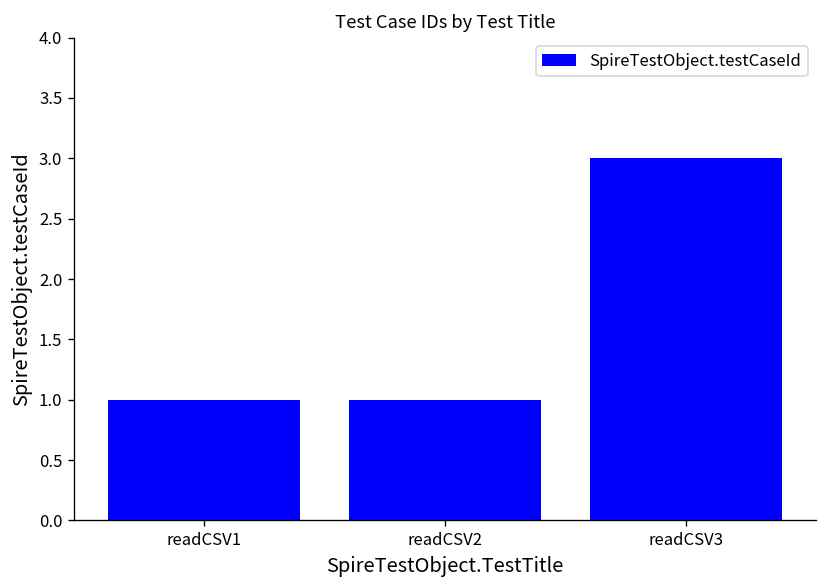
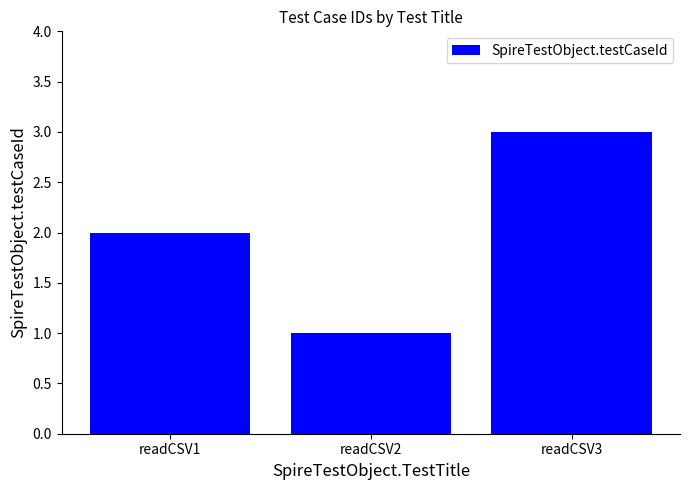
  {
-   "readCSV1": 1,
+   "readCSV1": 2,
    "readCSV2": 1,
    "readCSV3": 3
  }
